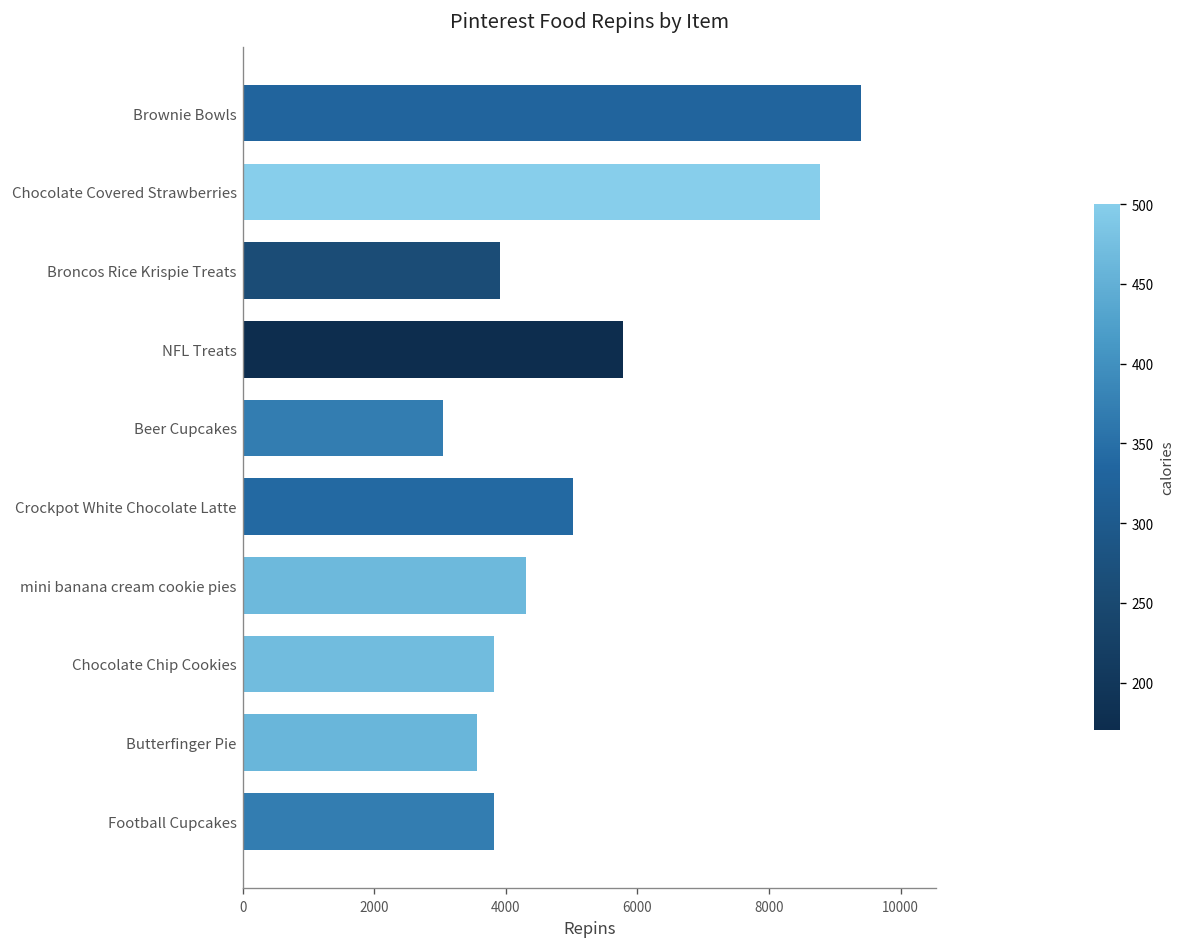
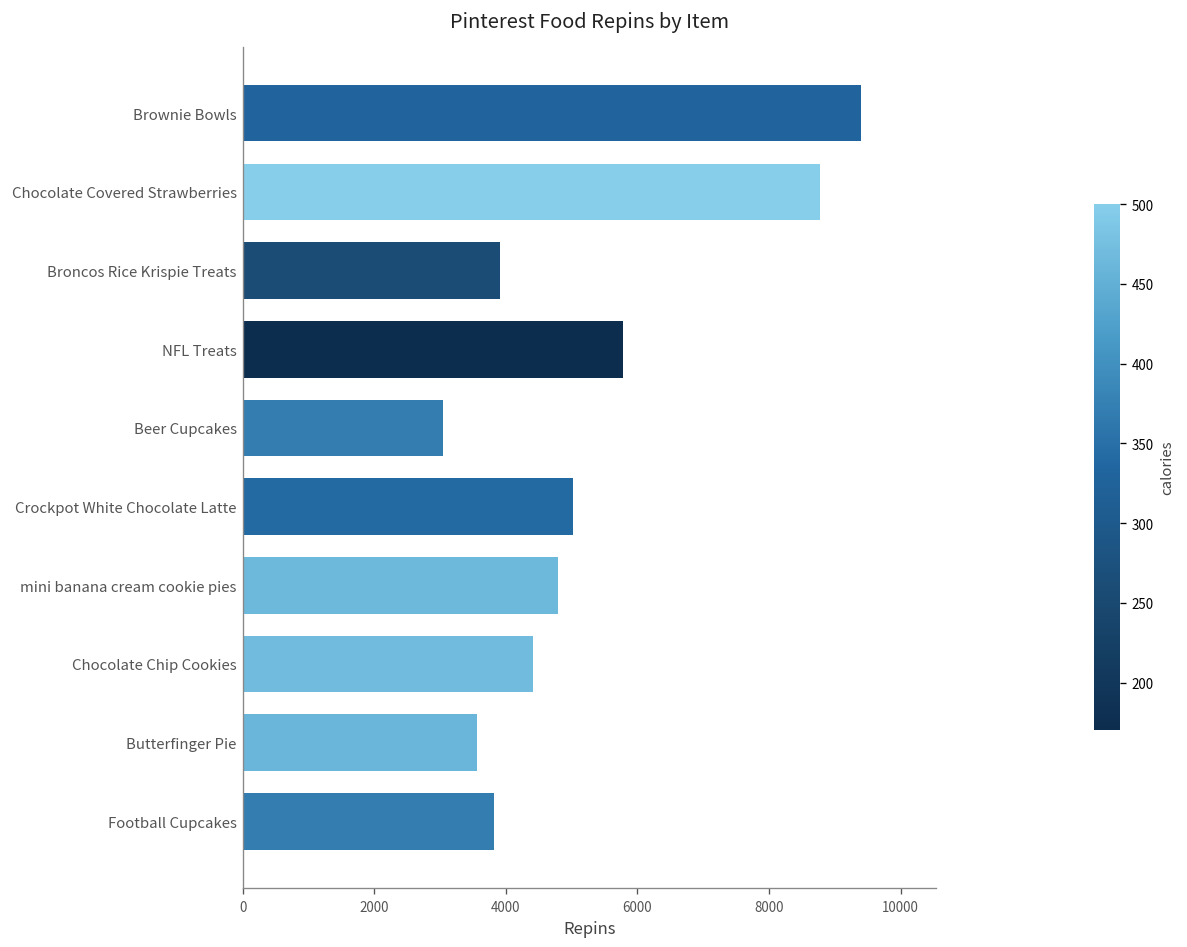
  {
    "Brownie Bowls": 9400,
    "Chocolate Covered Strawberries": 8800,
    "Broncos Rice Krispie Treats": 3900,
    "NFL Treats": 5800,
    "Beer Cupcakes": 3000,
    "Crockpot White Chocolate Latte": 5000,
-   "mini banana cream cookie pies": 4300,
-   "Chocolate Chip Cookies": 3800,
+   "mini banana cream cookie pies": 4800,
+   "Chocolate Chip Cookies": 4400,
    "Butterfinger Pie": 3600,
    "Football Cupcakes": 3800
  }
